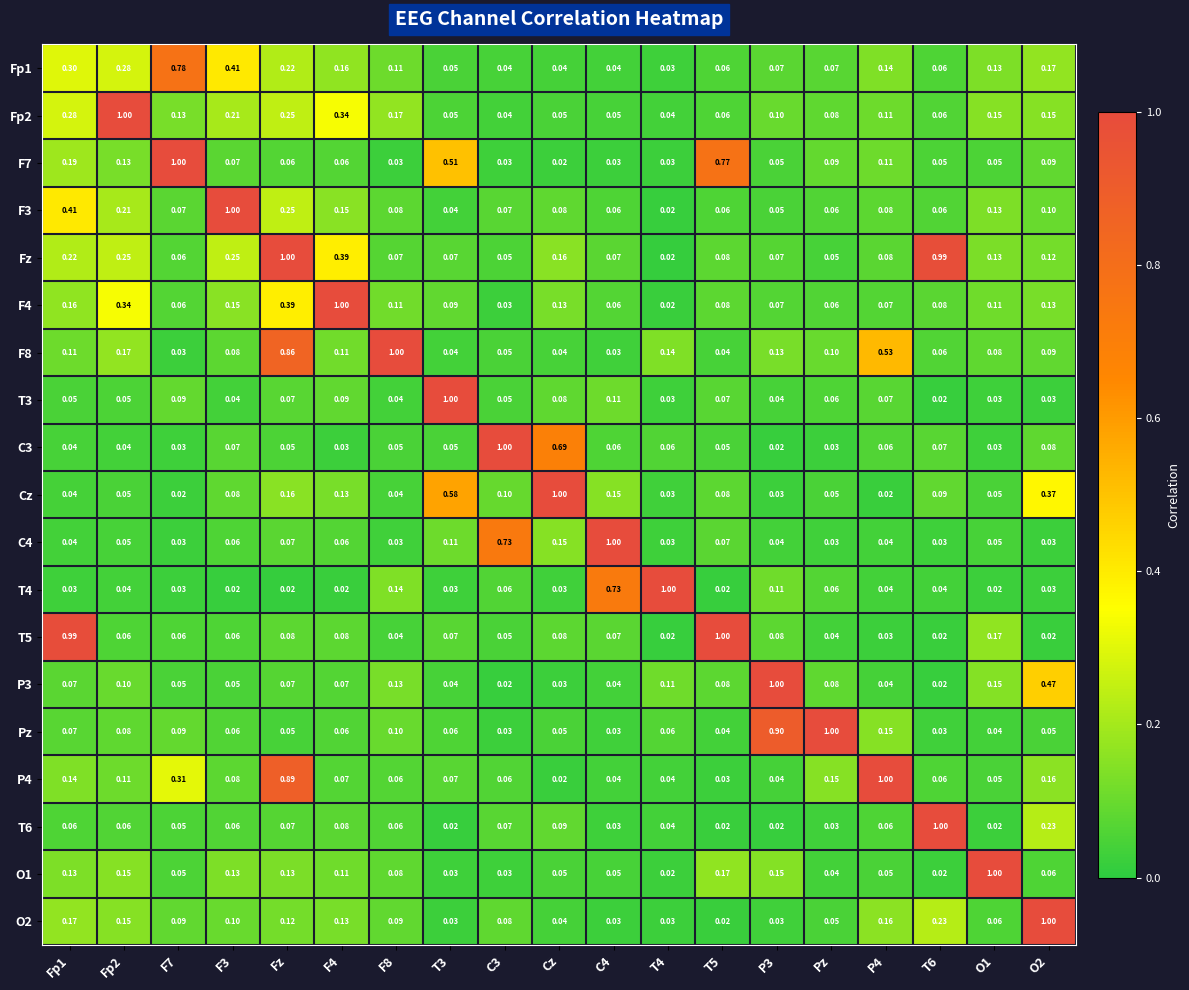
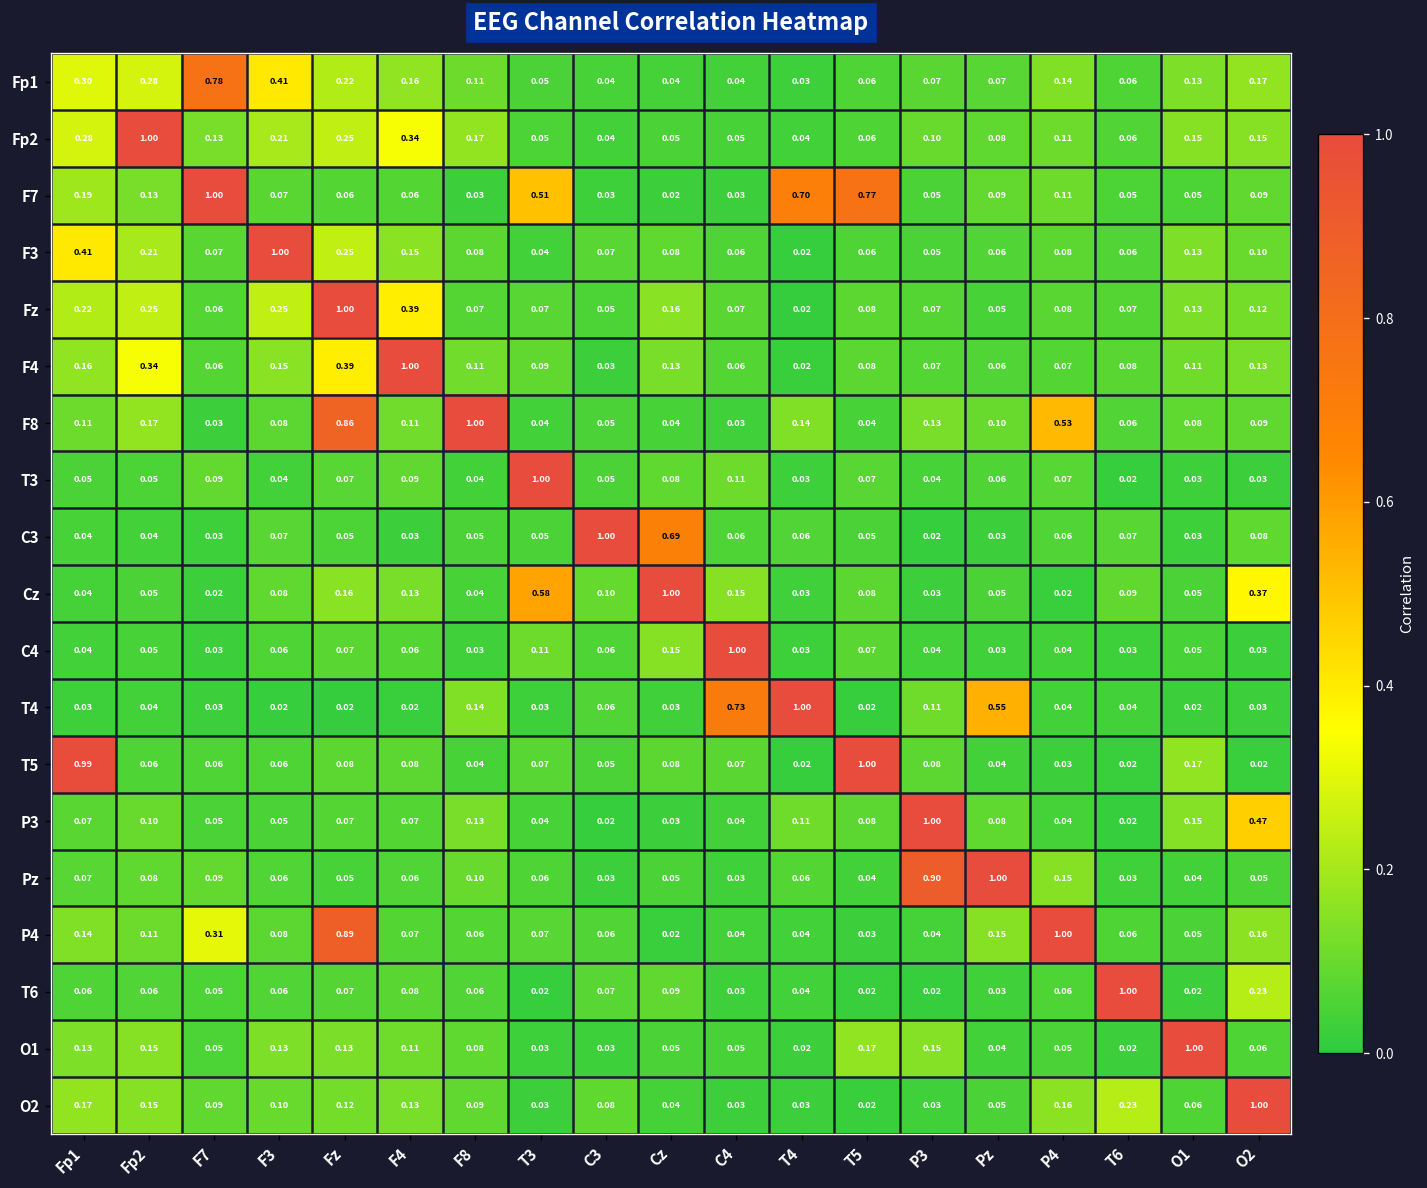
  {
    "F7": {
      "Fp1": 0.19,
      "Fp2": 0.13,
      "F7": 1.00,
      "F3": 0.07,
      "Fz": 0.06,
      "F4": 0.06,
      "F8": 0.03,
      "T3": 0.51,
      "C3": 0.03,
      "Cz": 0.02,
      "C4": 0.03,
-     "T4": 0.03,
+     "T4": 0.70,
      "T5": 0.77,
      "P3": 0.05,
      "Pz": 0.09,
      "P4": 0.11,
      "T6": 0.05,
      "O1": 0.05,
      "O2": 0.09
    },
    "Fz": {
      "Fp1": 0.22,
      "Fp2": 0.25,
      "F7": 0.06,
      "F3": 0.25,
      "Fz": 1.00,
      "F4": 0.39,
      "F8": 0.07,
      "T3": 0.07,
      "C3": 0.05,
      "Cz": 0.16,
      "C4": 0.07,
      "T4": 0.02,
      "T5": 0.08,
      "P3": 0.07,
      "Pz": 0.05,
      "P4": 0.08,
-     "T6": 0.99,
+     "T6": 0.07,
      "O1": 0.13,
      "O2": 0.12
    },
    "C4": {
      "Fp1": 0.04,
      "Fp2": 0.05,
      "F7": 0.03,
      "F3": 0.06,
      "Fz": 0.07,
      "F4": 0.06,
      "F8": 0.03,
      "T3": 0.11,
-     "C3": 0.73,
+     "C3": 0.06,
      "Cz": 0.15,
      "C4": 1.00,
      "T4": 0.03,
      "T5": 0.07,
      "P3": 0.04,
      "Pz": 0.03,
      "P4": 0.04,
      "T6": 0.03,
      "O1": 0.05,
      "O2": 0.03
    },
    "T4": {
      "Fp1": 0.03,
      "Fp2": 0.04,
      "F7": 0.03,
      "F3": 0.02,
      "Fz": 0.02,
      "F4": 0.02,
      "F8": 0.14,
      "T3": 0.03,
      "C3": 0.06,
      "Cz": 0.03,
      "C4": 0.73,
      "T4": 1.00,
      "T5": 0.02,
      "P3": 0.11,
-     "Pz": 0.06,
+     "Pz": 0.55,
      "P4": 0.04,
      "T6": 0.04,
      "O1": 0.02,
      "O2": 0.03
    }
  }
